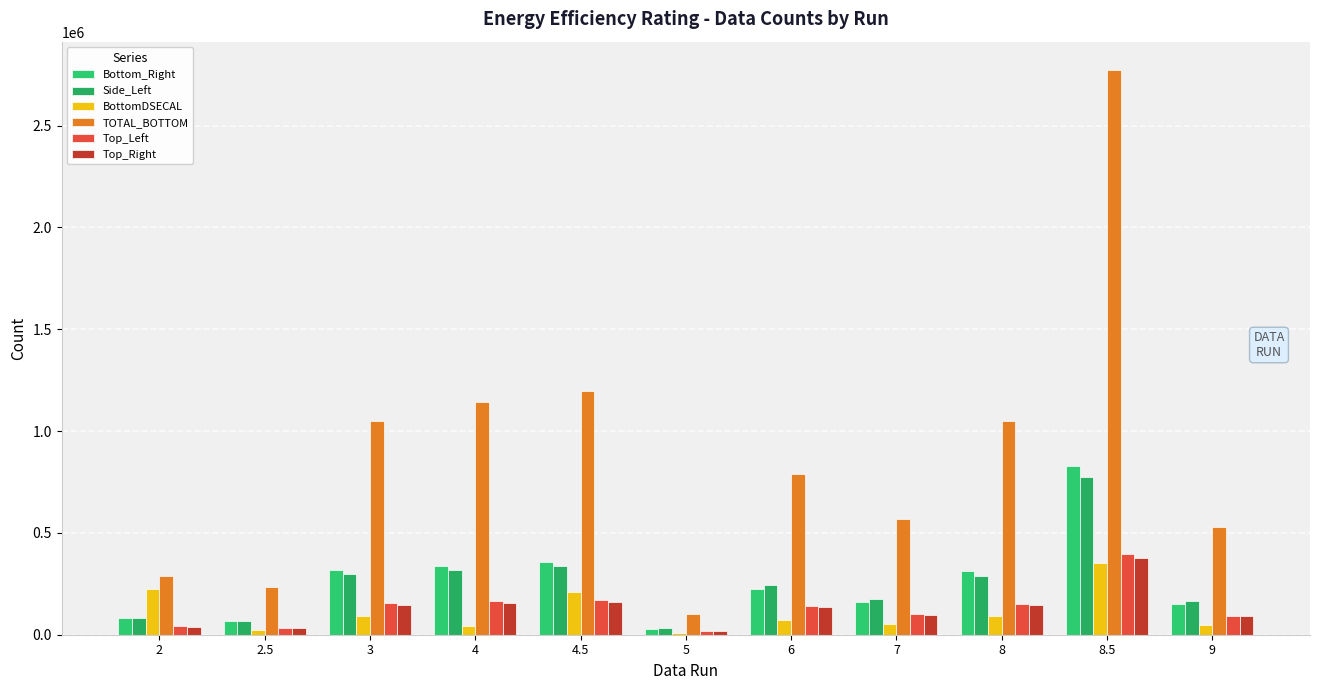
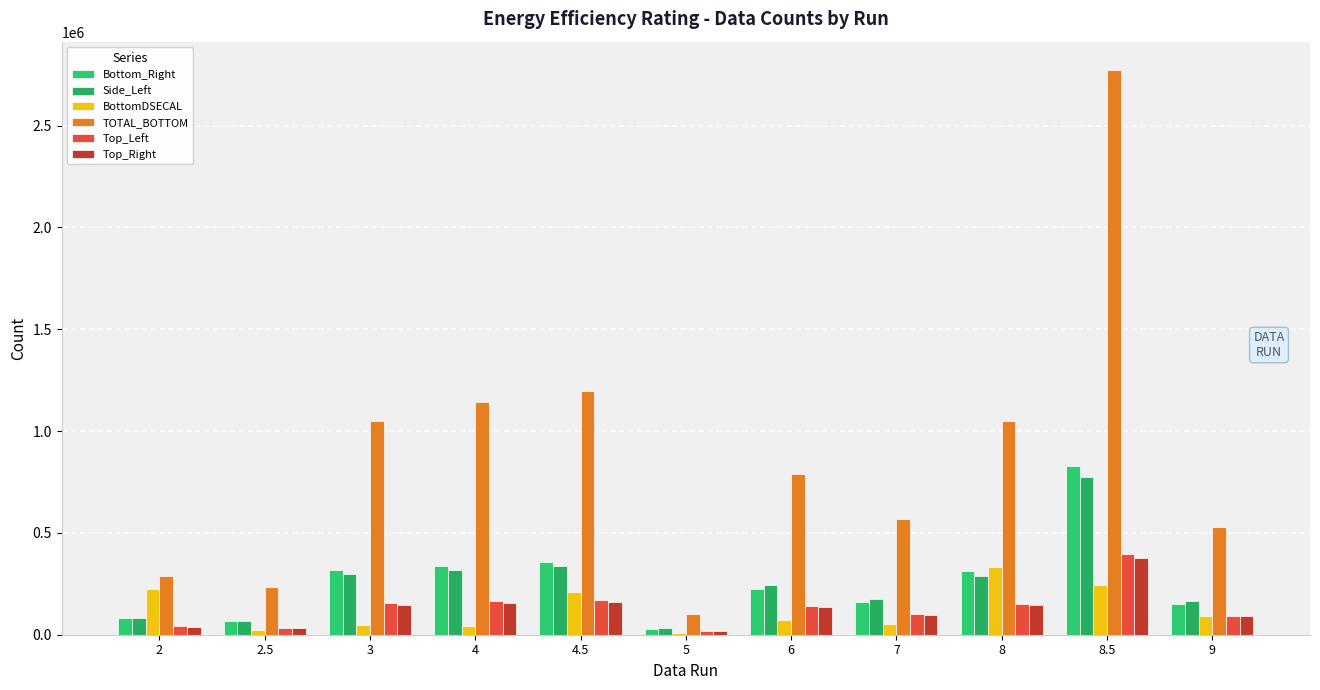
  {
    "BottomDSECAL": {
      "2": 220000,
      "2.5": 20000,
-     "3": 90000,
+     "3": 50000,
      "4": 40000,
      "4.5": 210000,
      "6": 70000,
      "7": 50000,
-     "8": 90000,
-     "8.5": 350000,
-     "9": 50000
+     "8": 330000,
+     "8.5": 250000,
+     "9": 90000
    }
  }
